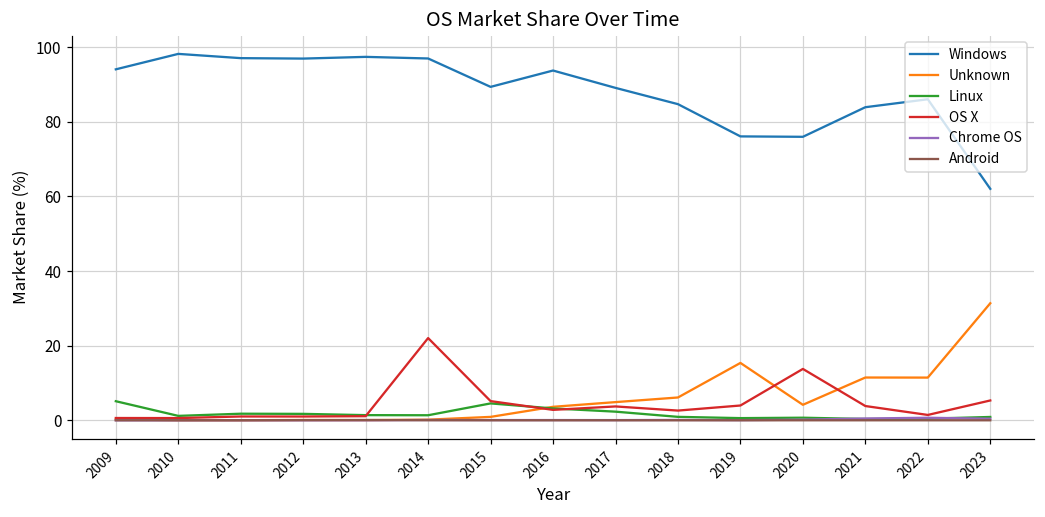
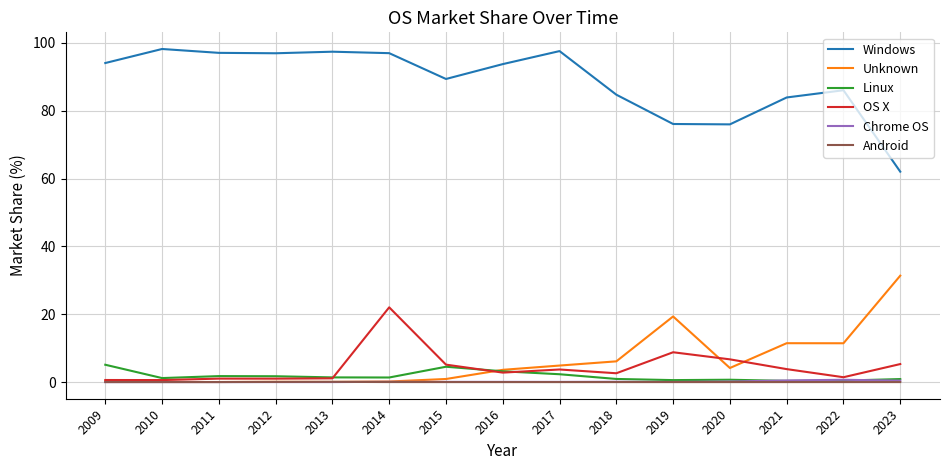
  {
    "Windows": {
      "2009": 94,
      "2010": 98,
      "2011": 97,
      "2012": 97,
      "2013": 97,
      "2014": 97,
      "2015": 89,
      "2016": 94,
-     "2017": 89,
+     "2017": 98,
      "2018": 85,
      "2019": 76,
      "2020": 76,
      "2021": 84,
      "2023": 62
    },
    "Unknown": {
      "2015": 1,
      "2017": 5,
      "2018": 6,
-     "2019": 15,
+     "2019": 19,
      "2020": 4,
      "2021": 11,
      "2022": 11,
      "2023": 31
    },
    "Linux": {
      "2009": 5,
      "2014": 1,
      "2017": 2,
      "2018": 1
    },
    "OS X": {
      "2014": 22,
      "2017": 4,
      "2018": 3,
-     "2019": 4,
-     "2020": 14,
+     "2019": 9,
+     "2020": 7,
      "2021": 4,
      "2022": 1,
      "2023": 5
    }
  }
